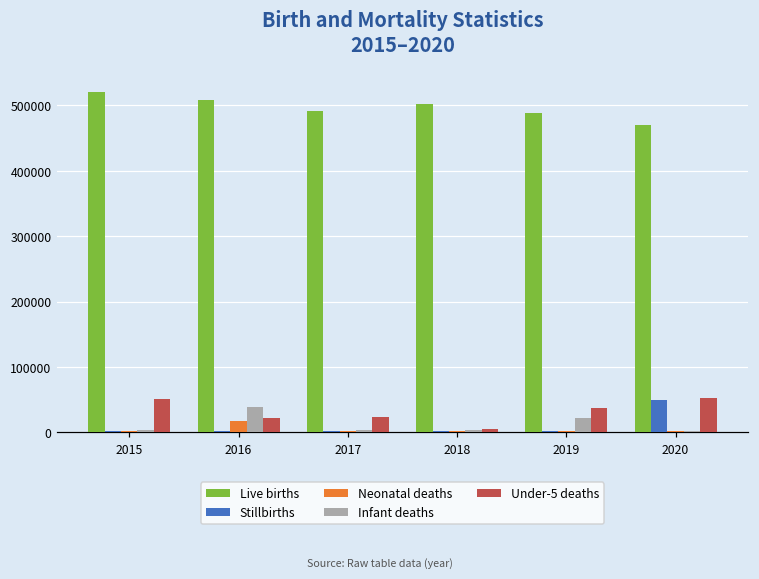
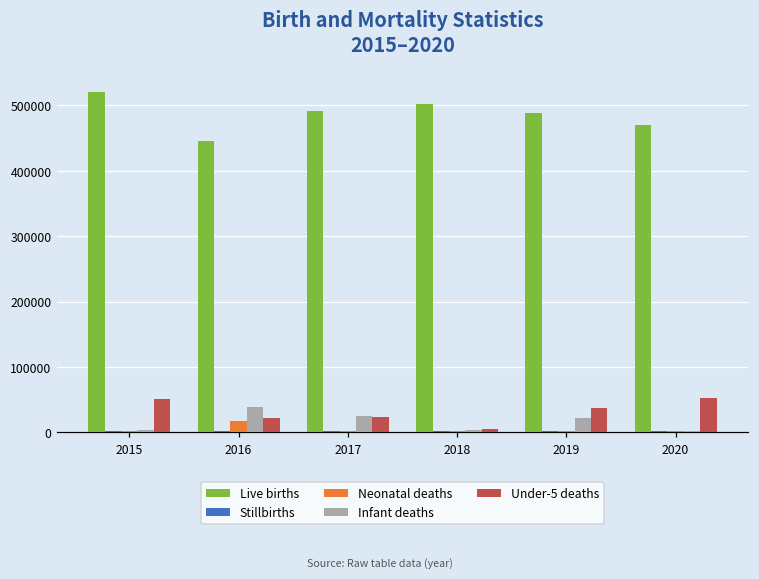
  {
    "Live births": {
      "2015": 520000,
-     "2016": 510000,
+     "2016": 450000,
      "2017": 490000,
      "2018": 500000,
      "2019": 490000,
      "2020": 470000
    },
    "Stillbirths": {
-     "2020": 50000
+     "2020": 0
    },
    "Neonatal deaths": {
      "2016": 20000
    },
    "Infant deaths": {
      "2016": 40000,
-     "2017": 0,
+     "2017": 30000,
      "2019": 20000
    },
    "Under-5 deaths": {
      "2015": 50000,
      "2016": 20000,
      "2017": 20000,
      "2018": 0,
      "2019": 40000,
      "2020": 50000
    }
  }
